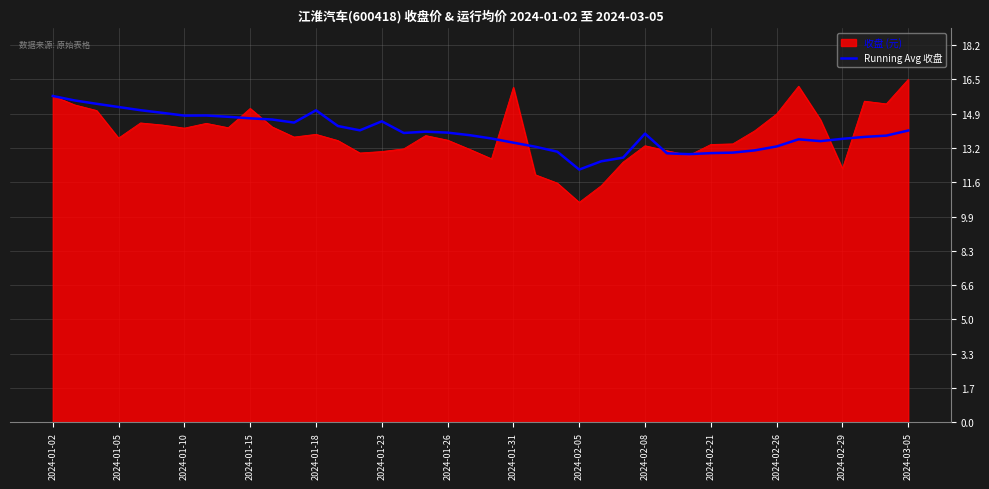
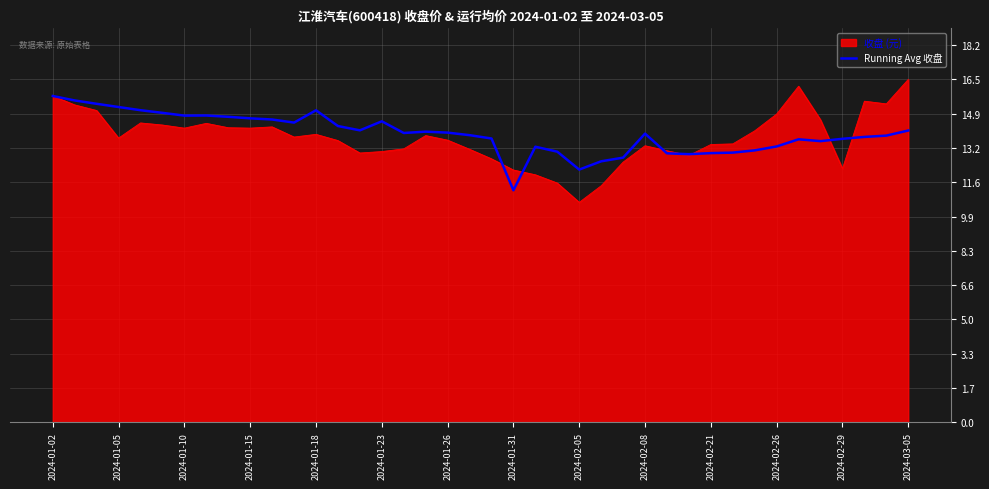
  {
    "收盘 (元)": {
      "2024-01-05": 13.7,
      "2024-01-10": 14.2,
-     "2024-01-15": 15.1,
+     "2024-01-15": 14.2,
      "2024-01-18": 13.9,
      "2024-01-23": 13.1,
      "2024-01-26": 13.6,
-     "2024-01-31": 16.2,
+     "2024-01-31": 12.2,
      "2024-02-05": 10.6,
      "2024-02-08": 13.3,
      "2024-02-21": 13.4,
      "2024-02-26": 14.9,
      "2024-02-29": 12.2,
      "2024-03-05": 16.5
    },
    "Running Avg 收盘": {
      "2024-01-05": 15.2,
      "2024-01-10": 14.8,
      "2024-01-15": 14.7,
      "2024-01-18": 15.0,
      "2024-01-23": 14.5,
      "2024-01-26": 14.0,
-     "2024-01-31": 13.5,
+     "2024-01-31": 11.2,
      "2024-02-05": 12.2,
      "2024-02-08": 13.9,
      "2024-02-21": 13.0,
      "2024-02-26": 13.3,
      "2024-02-29": 13.7,
      "2024-03-05": 14.1
    }
  }
